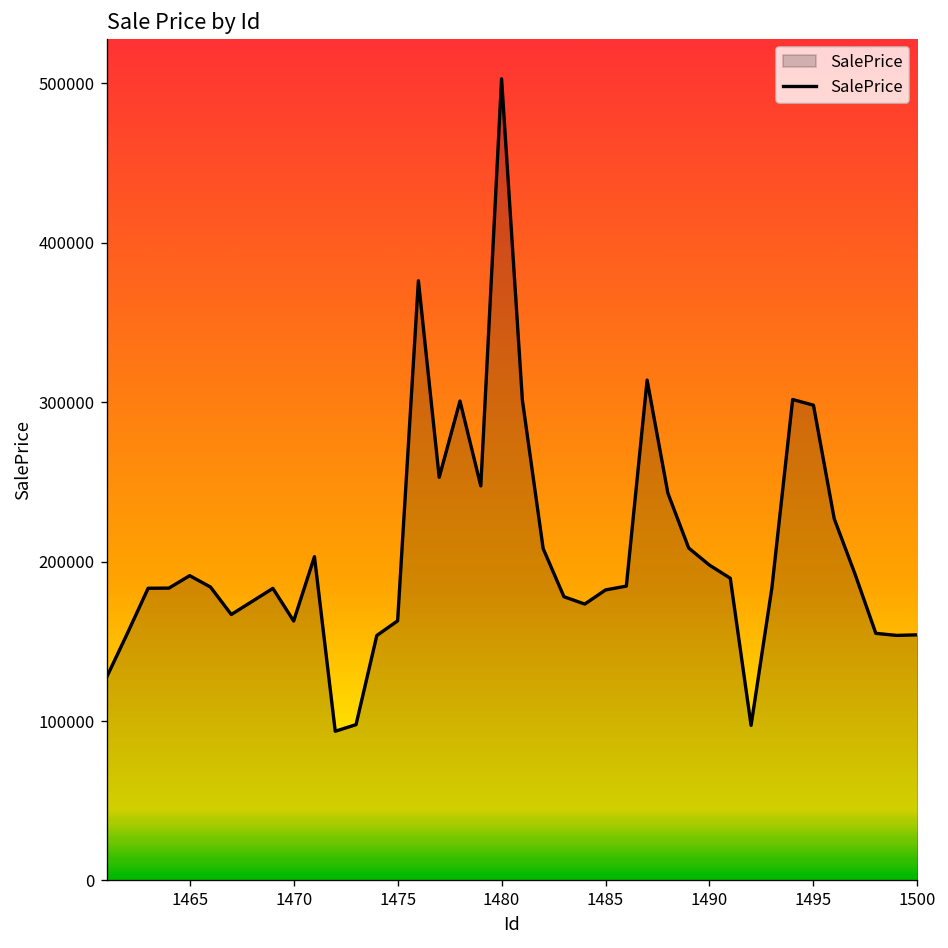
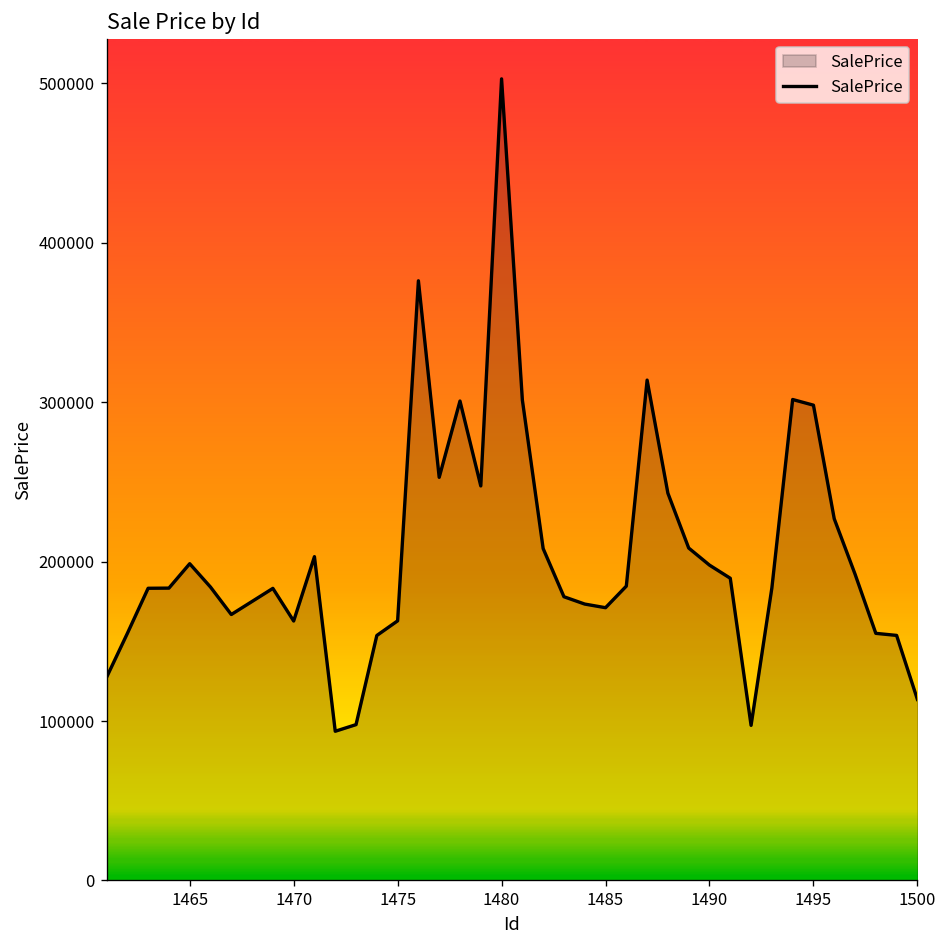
  {
-   "1465": 191000,
+   "1465": 199000,
    "1470": 163000,
    "1475": 163000,
    "1480": 503000,
-   "1485": 182000,
+   "1485": 171000,
    "1490": 198000,
    "1495": 298000,
-   "1500": 154000
+   "1500": 114000
  }
